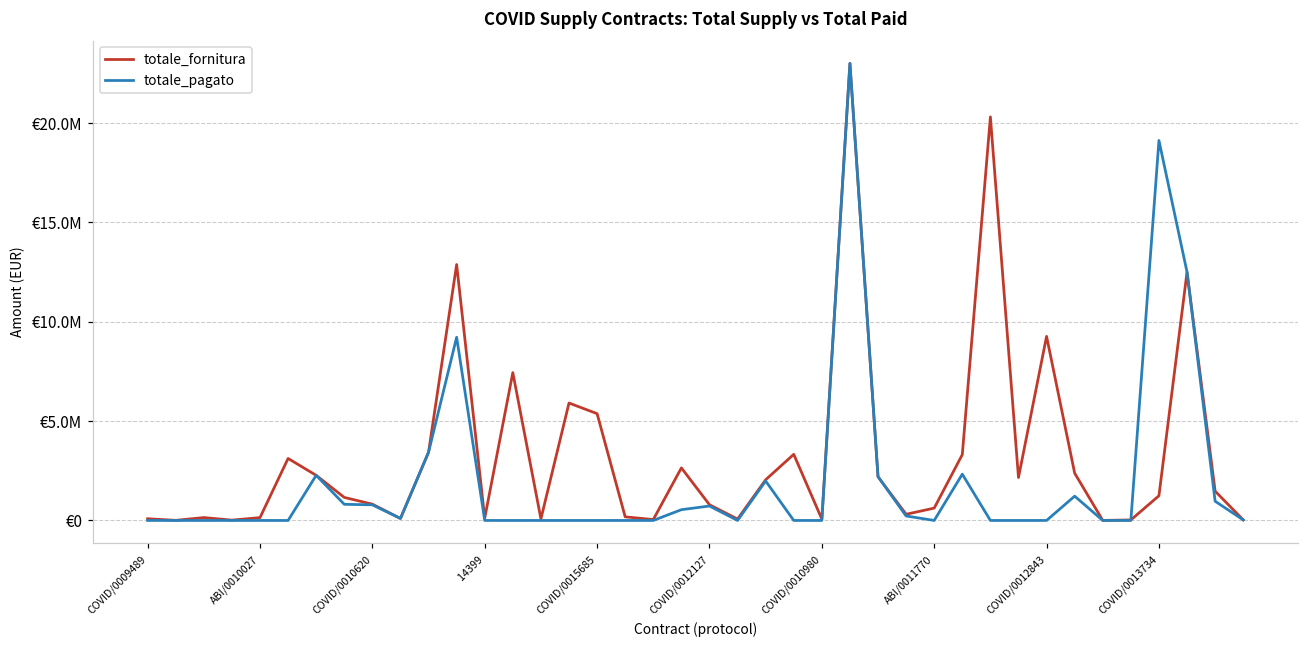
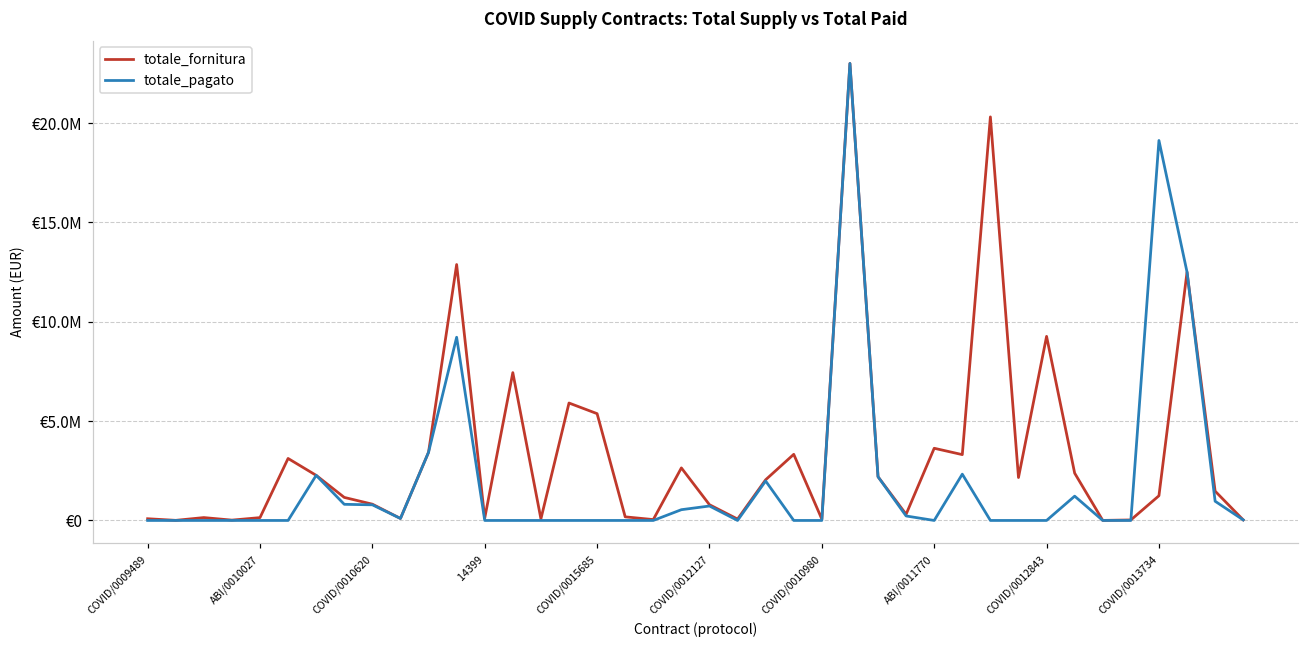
  {
    "totale_fornitura": {
      "COVID/0015685": "€5400000",
-     "ABI/0011770": "€600000",
+     "ABI/0011770": "€3600000",
      "COVID/0012843": "€9300000",
      "COVID/0013734": "€1200000"
    },
    "totale_pagato": {
      "COVID/0015685": "€0",
      "ABI/0011770": "€0",
      "COVID/0012843": "€0",
      "COVID/0013734": "€19100000"
    }
  }
